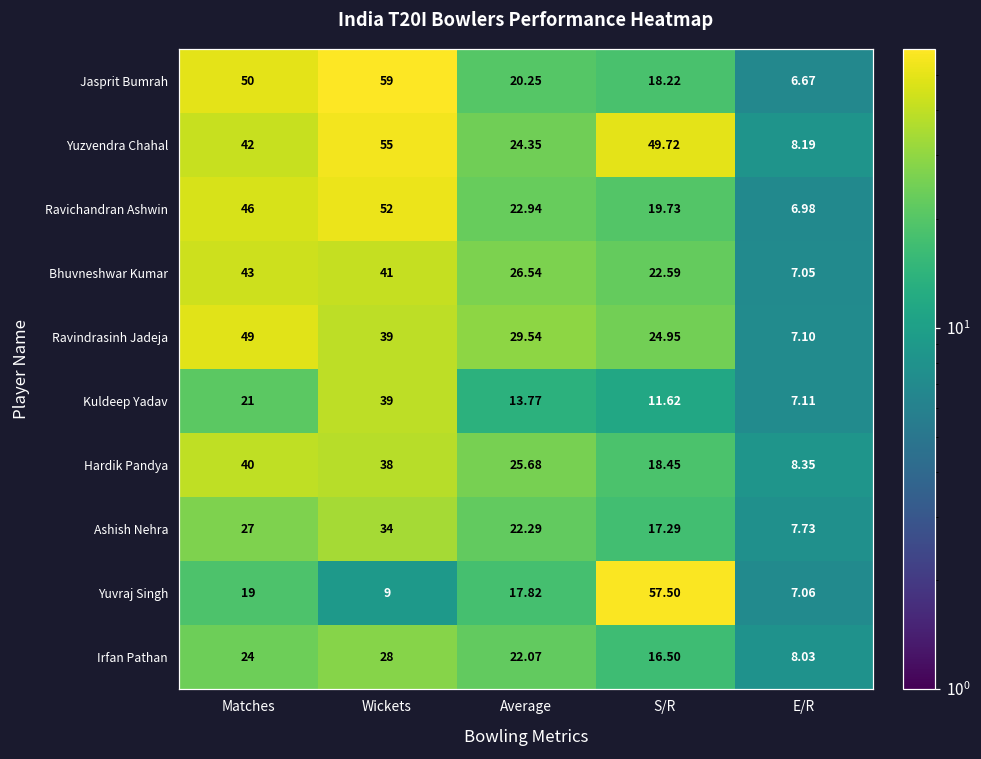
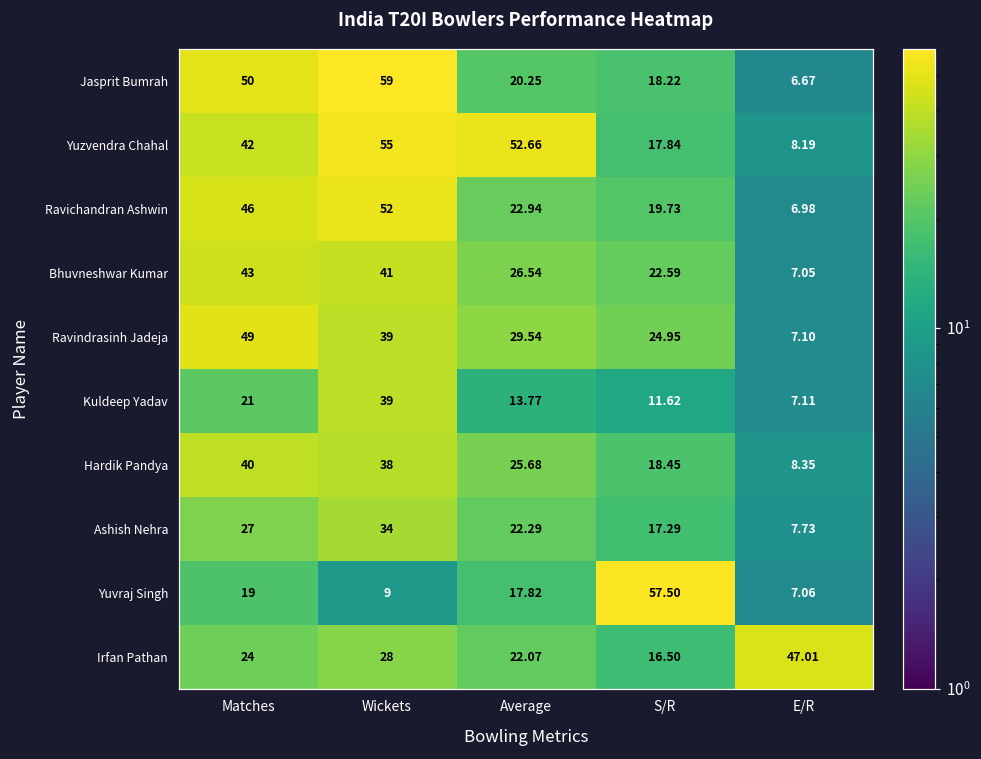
  {
    "Jasprit Bumrah": {
      "Matches": 50,
      "Wickets": 59,
      "Average": 20.25,
      "S/R": 18.22,
      "E/R": 6.67
    },
    "Yuzvendra Chahal": {
      "Matches": 42,
      "Wickets": 55,
-     "Average": 24.35,
-     "S/R": 49.72,
+     "Average": 52.66,
+     "S/R": 17.84,
      "E/R": 8.19
    },
    "Ravichandran Ashwin": {
      "Matches": 46,
      "Wickets": 52,
      "Average": 22.94,
      "S/R": 19.73,
      "E/R": 6.98
    },
    "Bhuvneshwar Kumar": {
      "Matches": 43,
      "Wickets": 41,
      "Average": 26.54,
      "S/R": 22.59,
      "E/R": 7.05
    },
    "Ravindrasinh Jadeja": {
      "Matches": 49,
      "Wickets": 39,
      "Average": 29.54,
      "S/R": 24.95,
      "E/R": 7.10
    },
    "Kuldeep Yadav": {
      "Matches": 21,
      "Wickets": 39,
      "Average": 13.77,
      "S/R": 11.62,
      "E/R": 7.11
    },
    "Hardik Pandya": {
      "Matches": 40,
      "Wickets": 38,
      "Average": 25.68,
      "S/R": 18.45,
      "E/R": 8.35
    },
    "Ashish Nehra": {
      "Matches": 27,
      "Wickets": 34,
      "Average": 22.29,
      "S/R": 17.29,
      "E/R": 7.73
    },
    "Yuvraj Singh": {
      "Matches": 19,
      "Wickets": 9,
      "Average": 17.82,
      "S/R": 57.50,
      "E/R": 7.06
    },
    "Irfan Pathan": {
      "Matches": 24,
      "Wickets": 28,
      "Average": 22.07,
      "S/R": 16.50,
-     "E/R": 8.03
+     "E/R": 47.01
    }
  }
